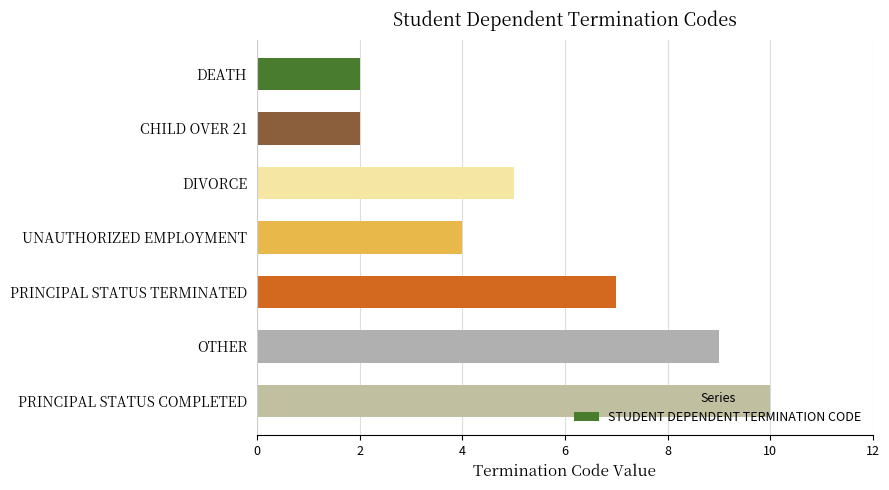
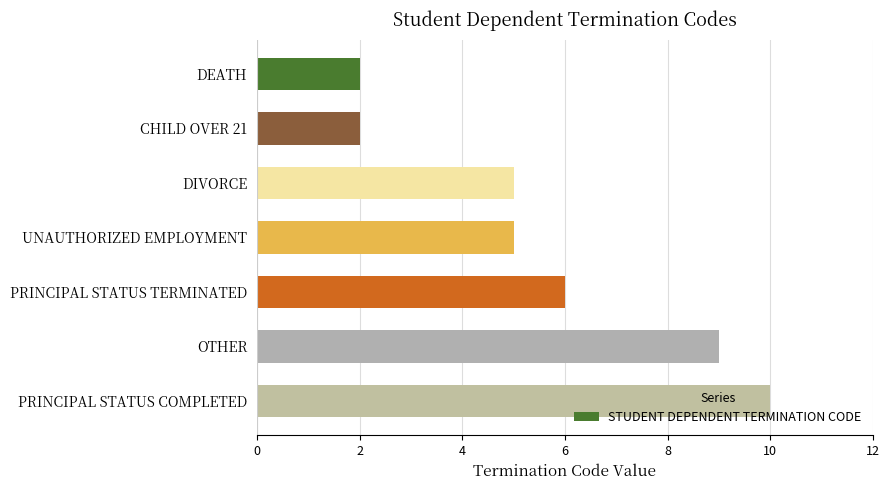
  {
    "DEATH": 2,
    "CHILD OVER 21": 2,
    "DIVORCE": 5,
-   "UNAUTHORIZED EMPLOYMENT": 4,
-   "PRINCIPAL STATUS TERMINATED": 7,
+   "UNAUTHORIZED EMPLOYMENT": 5,
+   "PRINCIPAL STATUS TERMINATED": 6,
    "OTHER": 9,
    "PRINCIPAL STATUS COMPLETED": 10
  }
